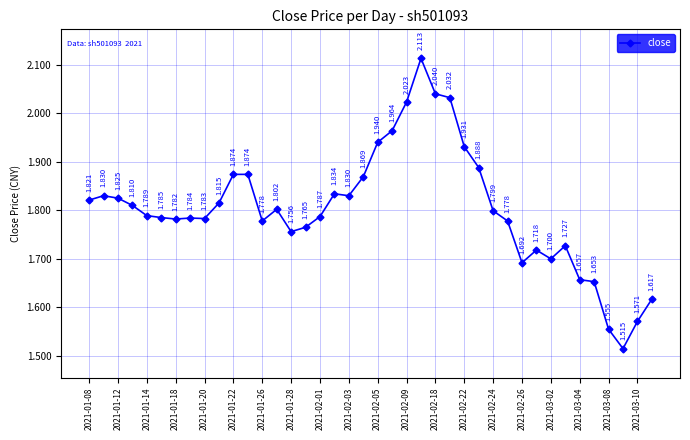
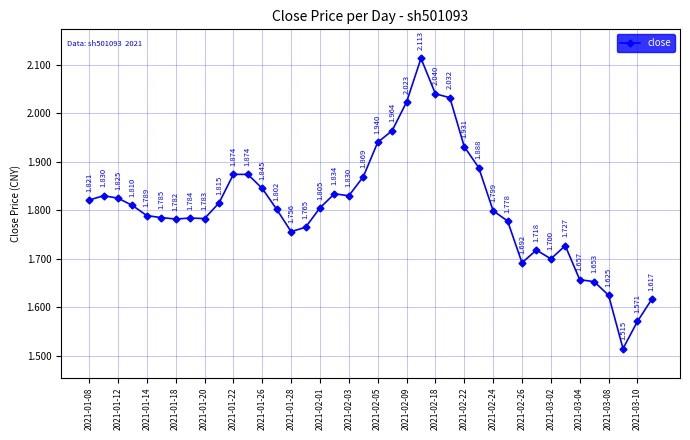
  {
    "2021-01-08": 1.821,
    "2021-01-12": 1.825,
    "2021-01-14": 1.789,
    "2021-01-18": 1.782,
    "2021-01-20": 1.783,
    "2021-01-22": 1.874,
-   "2021-01-26": 1.778,
+   "2021-01-26": 1.845,
    "2021-01-28": 1.756,
-   "2021-02-01": 1.787,
+   "2021-02-01": 1.805,
    "2021-02-03": 1.830,
    "2021-02-05": 1.940,
    "2021-02-09": 2.023,
    "2021-02-18": 2.040,
    "2021-02-22": 1.931,
    "2021-02-24": 1.799,
    "2021-02-26": 1.692,
    "2021-03-02": 1.700,
    "2021-03-04": 1.657,
-   "2021-03-08": 1.555,
+   "2021-03-08": 1.625,
    "2021-03-10": 1.571
  }
